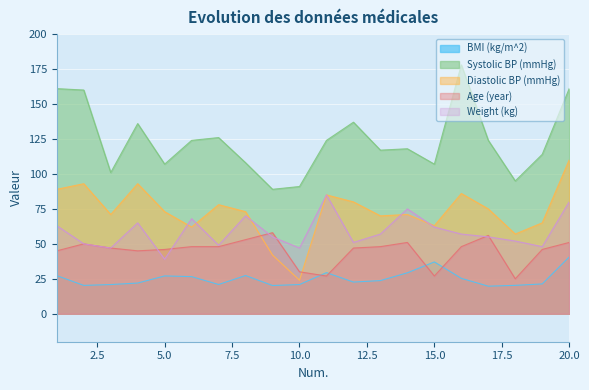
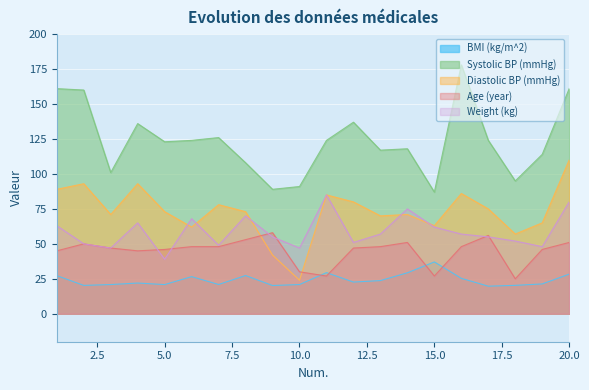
  {
    "BMI (kg/m^2)": {
-     "5.0": 27,
+     "5.0": 21,
      "10.0": 21,
      "15.0": 37,
-     "20.0": 41
+     "20.0": 28
    },
    "Systolic BP (mmHg)": {
-     "5.0": 107,
+     "5.0": 123,
      "10.0": 91,
-     "15.0": 107,
+     "15.0": 87,
      "20.0": 161
    },
    "Diastolic BP (mmHg)": {
      "5.0": 73,
      "10.0": 24,
      "20.0": 110
    },
    "Age (year)": {
      "5.0": 46,
      "10.0": 30,
      "15.0": 27,
      "20.0": 51
    },
    "Weight (kg)": {
      "5.0": 39,
      "10.0": 47,
      "20.0": 80
    }
  }
